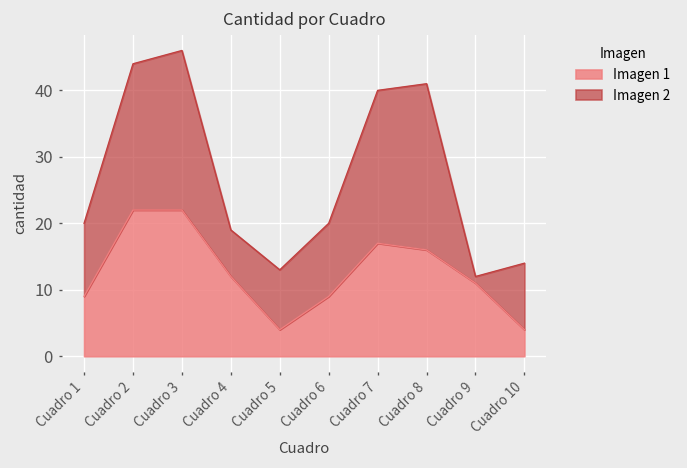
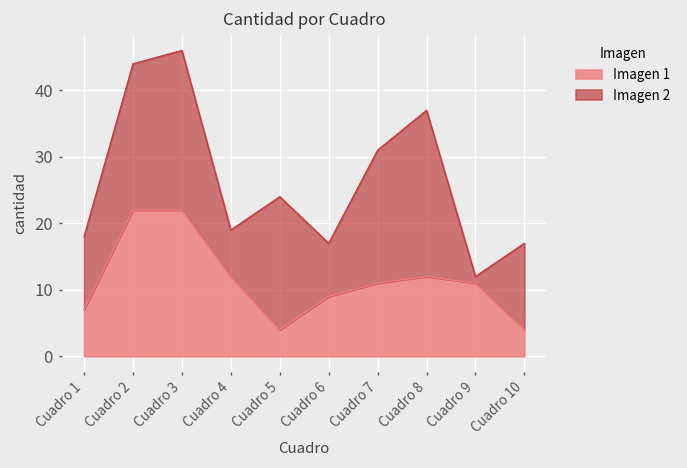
  {
    "Imagen 1": {
-     "Cuadro 1": 9,
+     "Cuadro 1": 7,
      "Cuadro 2": 22,
      "Cuadro 3": 22,
      "Cuadro 4": 12,
      "Cuadro 5": 4,
      "Cuadro 6": 9,
-     "Cuadro 7": 17,
-     "Cuadro 8": 16,
+     "Cuadro 7": 11,
+     "Cuadro 8": 12,
      "Cuadro 9": 11,
      "Cuadro 10": 4
    },
    "Imagen 2": {
      "Cuadro 1": 11,
      "Cuadro 2": 22,
      "Cuadro 3": 24,
      "Cuadro 4": 7,
-     "Cuadro 5": 9,
-     "Cuadro 6": 11,
-     "Cuadro 7": 23,
+     "Cuadro 5": 20,
+     "Cuadro 6": 8,
+     "Cuadro 7": 20,
      "Cuadro 8": 25,
      "Cuadro 9": 1,
-     "Cuadro 10": 10
+     "Cuadro 10": 13
    }
  }
